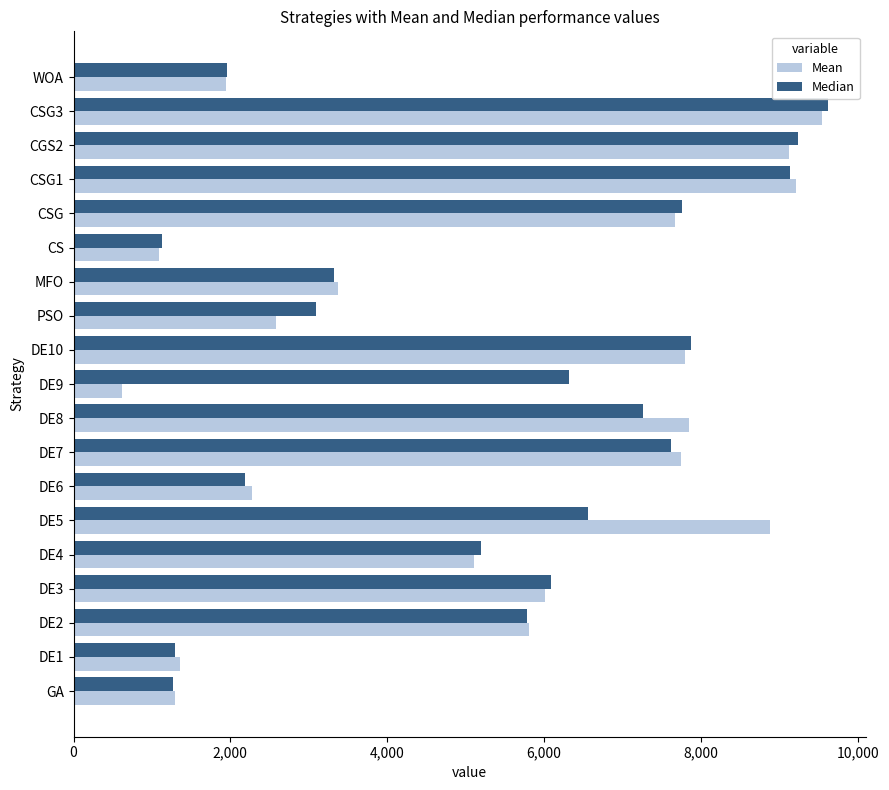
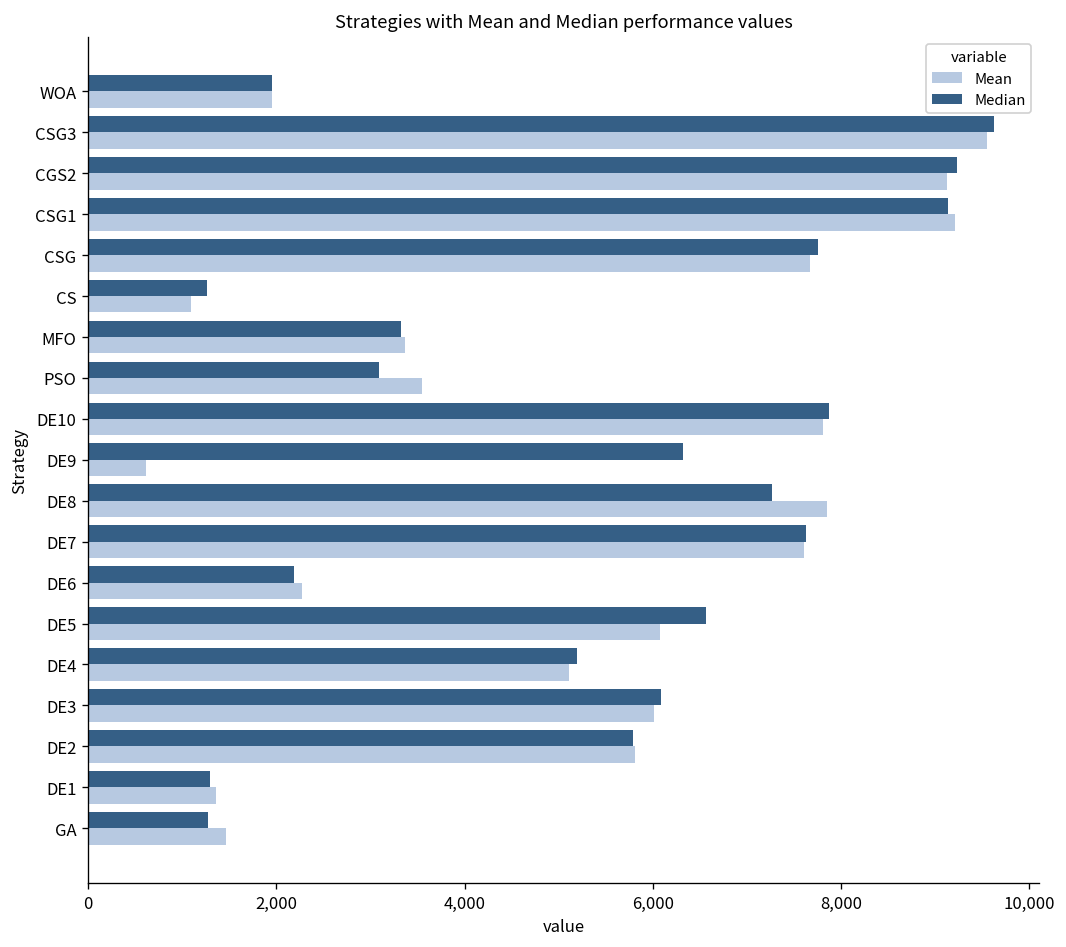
  {
    "Mean": {
      "WOA": "2,000",
      "CSG3": "9,500",
      "CGS2": "9,100",
      "CSG1": "9,200",
      "CSG": "7,700",
      "CS": "1,100",
      "MFO": "3,400",
-     "PSO": "2,600",
+     "PSO": "3,500",
      "DE10": "7,800",
      "DE9": "600",
      "DE8": "7,900",
-     "DE7": "7,700",
+     "DE7": "7,600",
      "DE6": "2,300",
-     "DE5": "8,900",
+     "DE5": "6,100",
      "DE4": "5,100",
      "DE3": "6,000",
      "DE2": "5,800",
      "DE1": "1,400",
-     "GA": "1,300"
+     "GA": "1,500"
    },
    "Median": {
      "WOA": "2,000",
      "CSG3": "9,600",
      "CGS2": "9,200",
      "CSG1": "9,100",
      "CSG": "7,800",
-     "CS": "1,100",
+     "CS": "1,300",
      "MFO": "3,300",
      "PSO": "3,100",
      "DE10": "7,900",
      "DE9": "6,300",
      "DE8": "7,300",
      "DE7": "7,600",
      "DE6": "2,200",
      "DE5": "6,600",
      "DE4": "5,200",
      "DE3": "6,100",
      "DE2": "5,800",
      "DE1": "1,300",
      "GA": "1,300"
    }
  }
